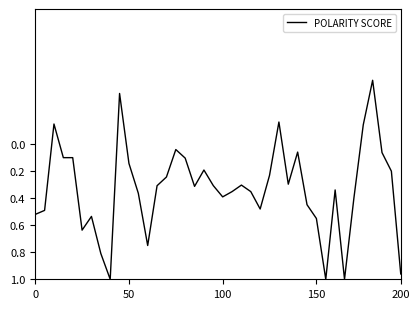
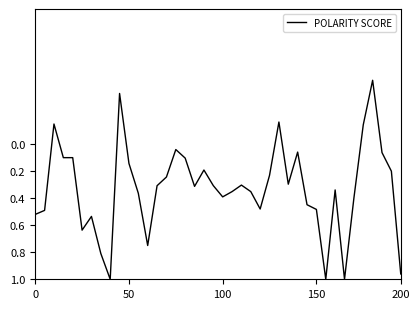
  {
    "0": 0.52,
    "50": 0.14,
    "100": 0.39,
-   "150": 0.55,
+   "150": 0.48,
    "200": 0.96
  }
